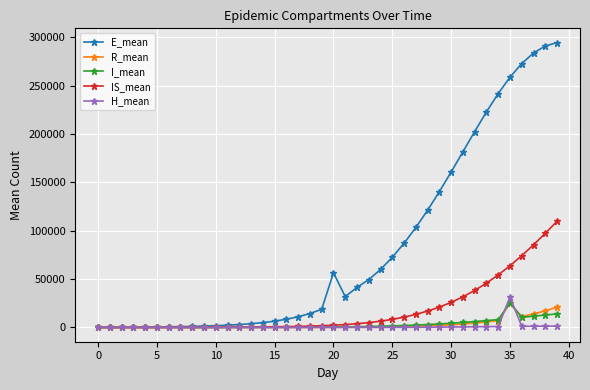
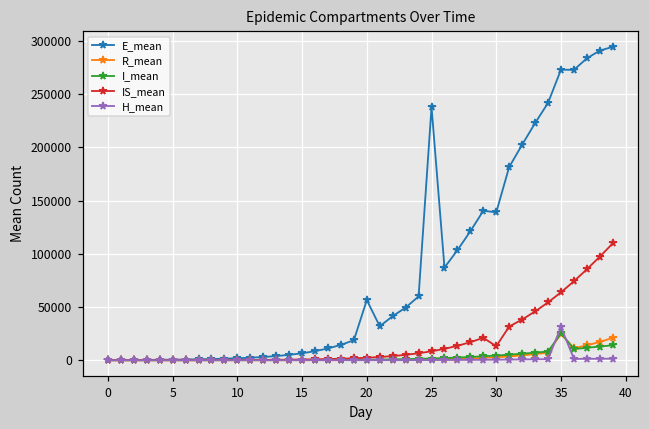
  {
    "E_mean": {
      "15": 10000,
      "20": 60000,
-     "25": 70000,
-     "30": 160000,
-     "35": 260000
+     "25": 240000,
+     "30": 140000,
+     "35": 270000
    },
    "IS_mean": {
      "25": 10000,
-     "30": 30000,
+     "30": 10000,
      "35": 60000
    },
    "H_mean": {
      "35": 30000
    }
  }
